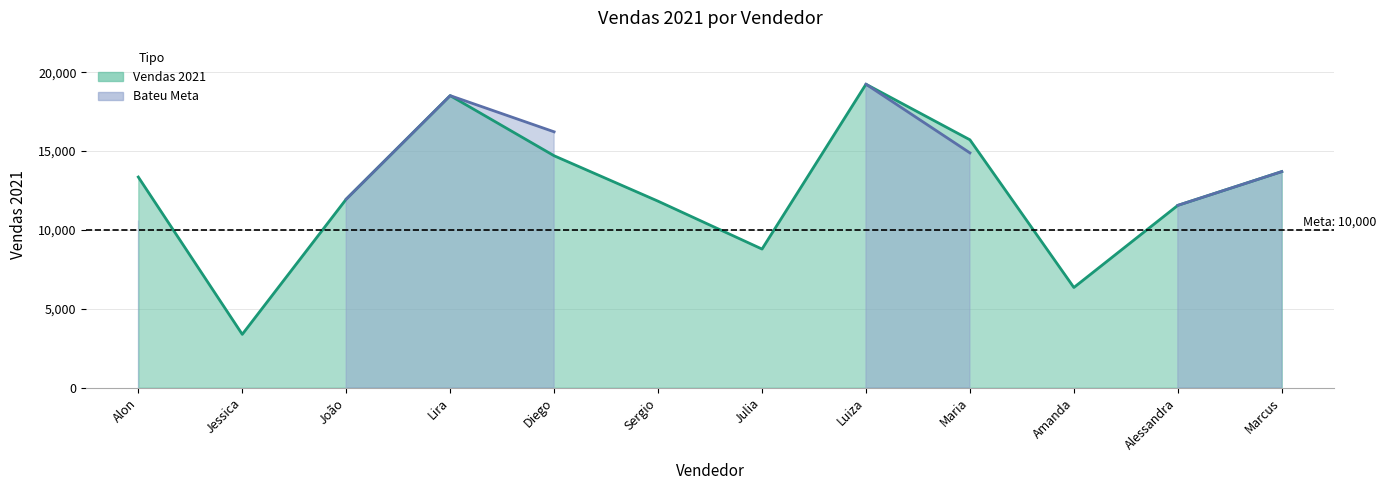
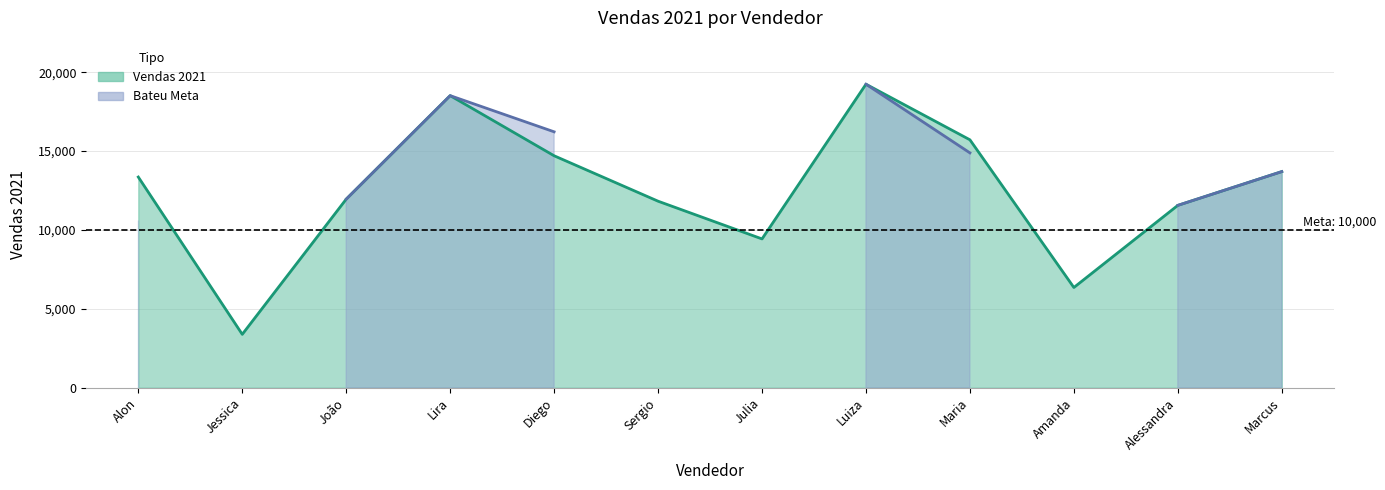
  {
    "Vendas 2021": {
      "Alon": "13,400",
      "Jessica": "3,400",
      "Diego": "14,700",
      "Sergio": "11,800",
-     "Julia": "8,800",
+     "Julia": "9,400",
      "Maria": "15,700",
      "Amanda": "6,400"
    }
  }
